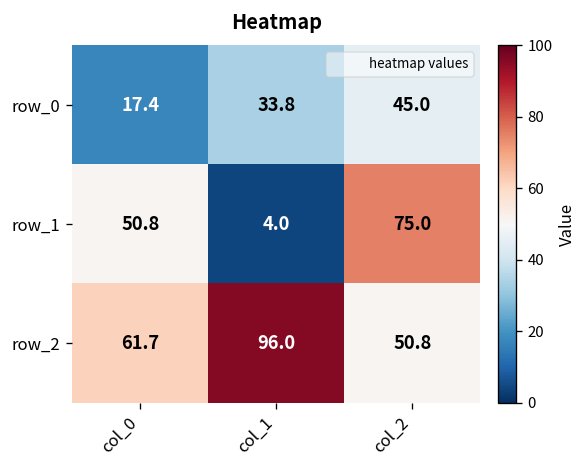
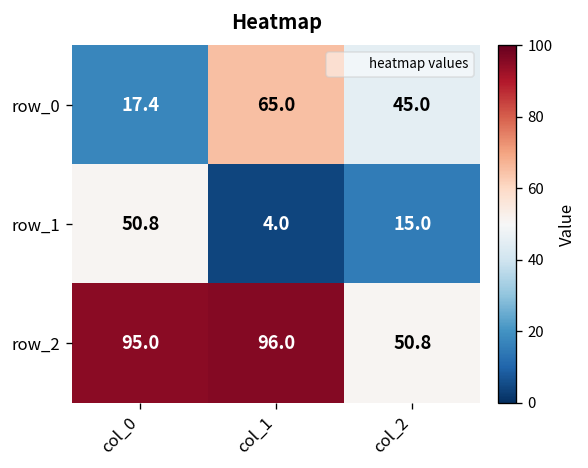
  {
    "row_0": {
      "col_0": 17.4,
-     "col_1": 33.8,
+     "col_1": 65.0,
      "col_2": 45.0
    },
    "row_1": {
      "col_0": 50.8,
      "col_1": 4.0,
-     "col_2": 75.0
+     "col_2": 15.0
    },
    "row_2": {
-     "col_0": 61.7,
+     "col_0": 95.0,
      "col_1": 96.0,
      "col_2": 50.8
    }
  }
